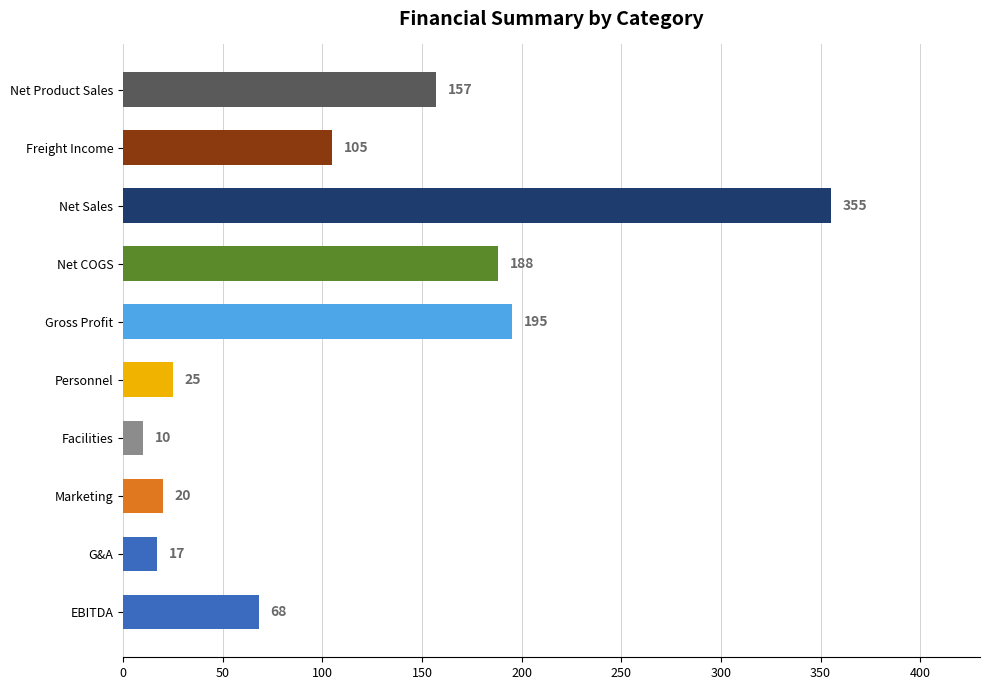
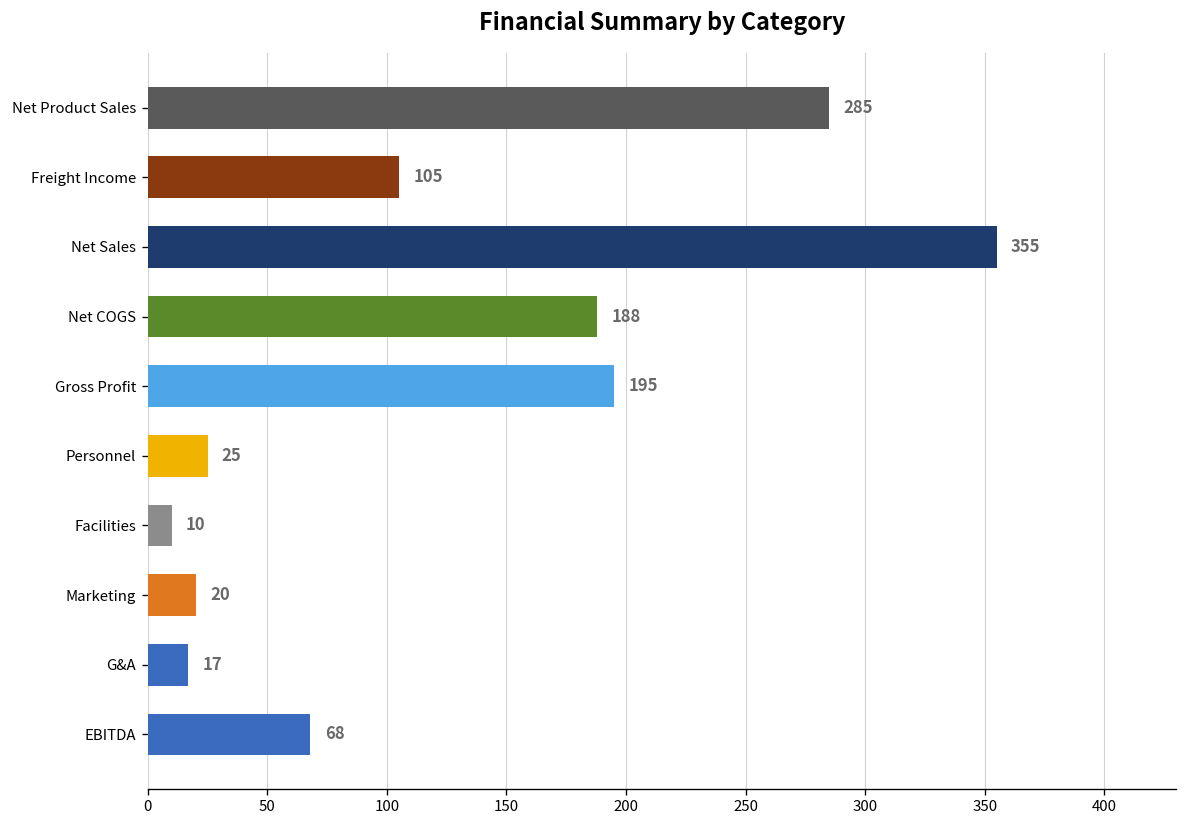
  {
-   "Net Product Sales": 157,
+   "Net Product Sales": 285,
    "Freight Income": 105,
    "Net Sales": 355,
    "Net COGS": 188,
    "Gross Profit": 195,
    "Personnel": 25,
    "Facilities": 10,
    "Marketing": 20,
    "G&A": 17,
    "EBITDA": 68
  }
